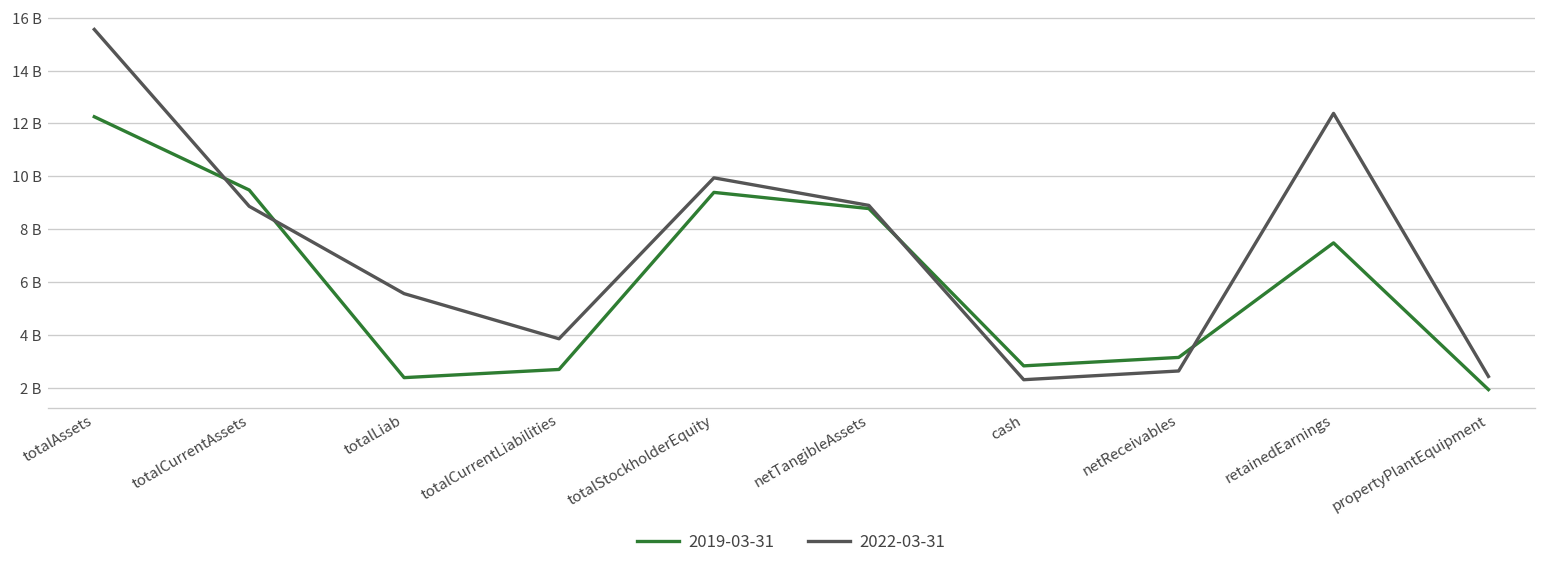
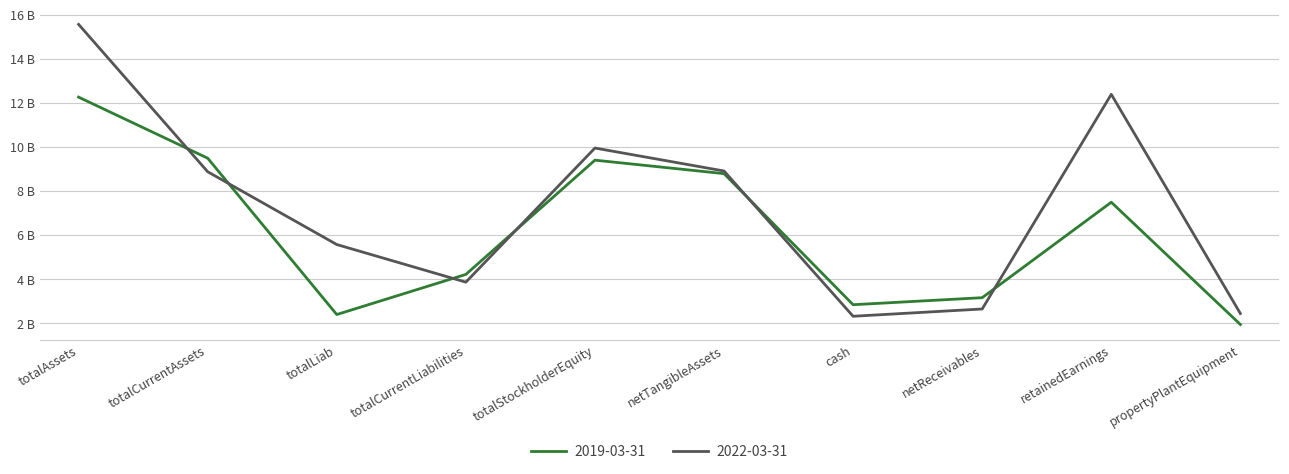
  {
    "2019-03-31": {
      "totalAssets": 12300000000,
      "totalCurrentAssets": 9500000000,
      "totalLiab": 2400000000,
-     "totalCurrentLiabilities": 2700000000,
+     "totalCurrentLiabilities": 4200000000,
      "totalStockholderEquity": 9400000000,
      "netTangibleAssets": 8800000000,
      "cash": 2800000000,
      "netReceivables": 3100000000,
      "retainedEarnings": 7500000000,
      "propertyPlantEquipment": 1900000000
    },
    "2022-03-31": {
      "totalAssets": 15600000000,
      "totalCurrentAssets": 8900000000,
      "totalLiab": 5600000000,
      "totalCurrentLiabilities": 3900000000,
      "totalStockholderEquity": 9900000000,
      "netTangibleAssets": 8900000000,
      "cash": 2300000000,
      "netReceivables": 2600000000,
      "retainedEarnings": 12400000000,
      "propertyPlantEquipment": 2400000000
    }
  }
